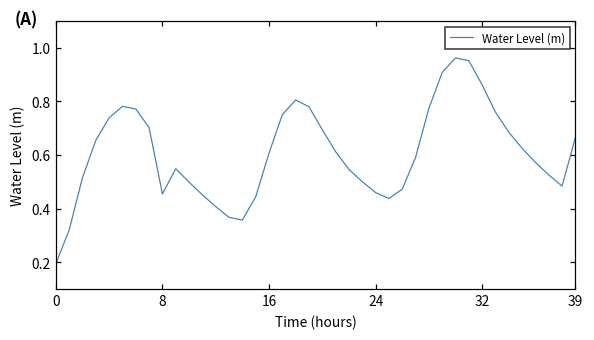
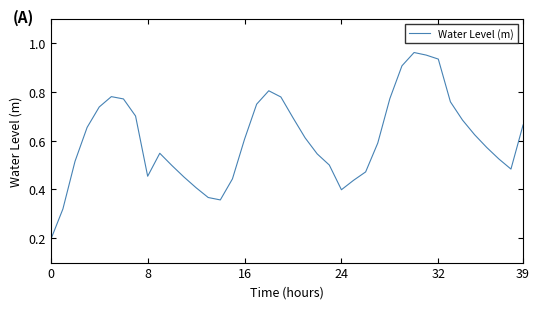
  {
    "0": 0.19,
    "8": 0.45,
    "16": 0.61,
-   "24": 0.46,
-   "32": 0.86,
+   "24": 0.40,
+   "32": 0.93,
    "39": 0.66
  }
